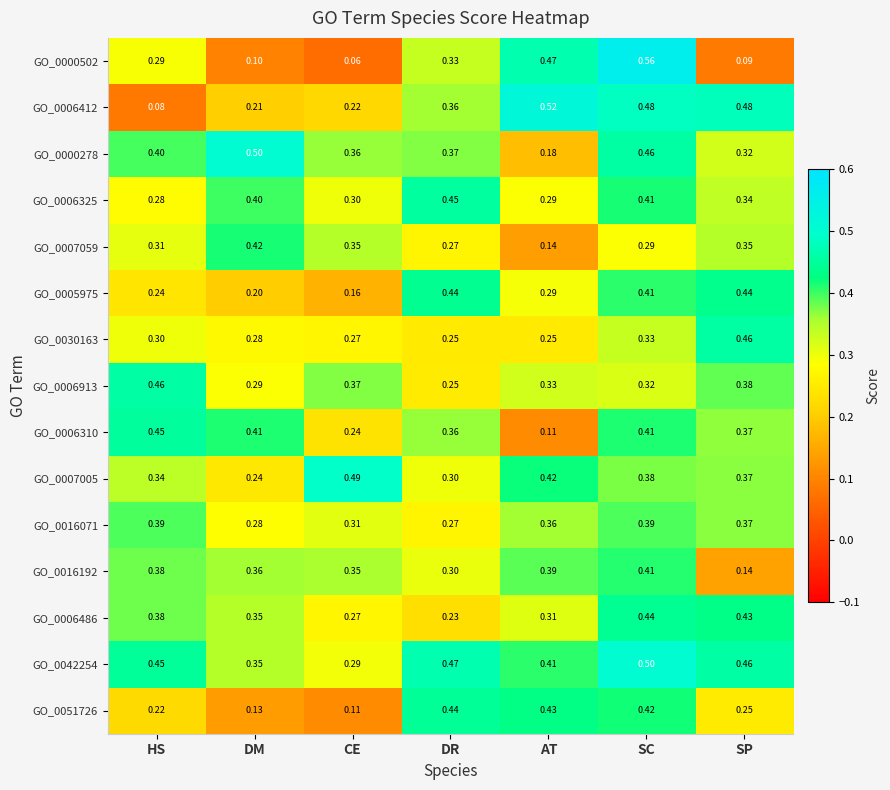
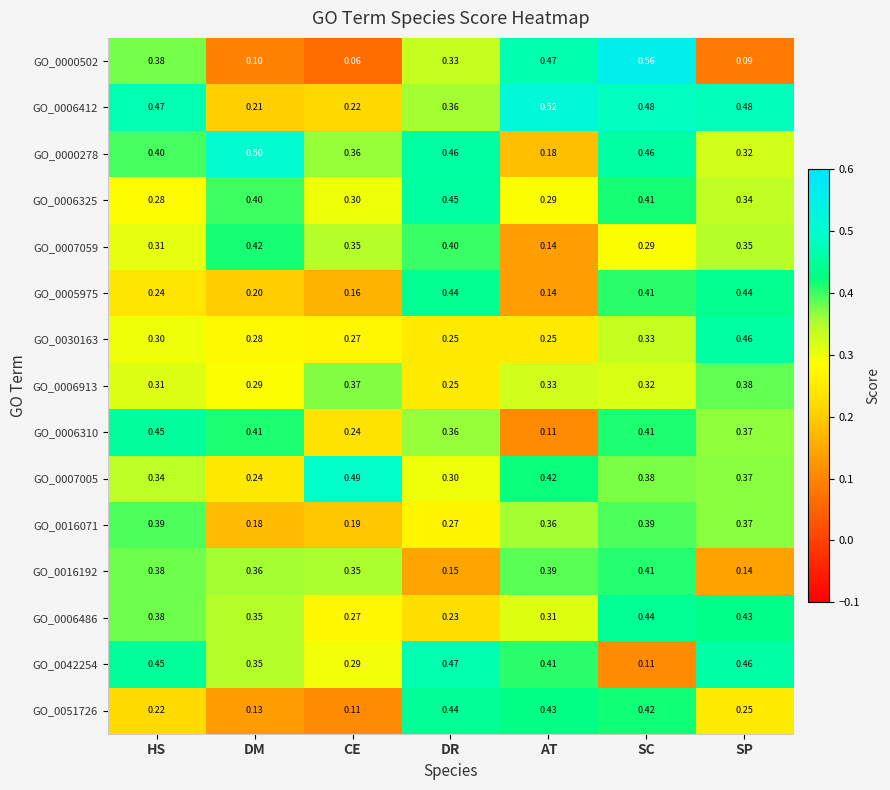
  {
    "GO_0000502": {
-     "HS": 0.29,
+     "HS": 0.38,
      "DM": 0.10,
      "CE": 0.06,
      "DR": 0.33,
      "AT": 0.47,
      "SC": 0.56,
      "SP": 0.09
    },
    "GO_0006412": {
-     "HS": 0.08,
+     "HS": 0.47,
      "DM": 0.21,
      "CE": 0.22,
      "DR": 0.36,
      "AT": 0.52,
      "SC": 0.48,
      "SP": 0.48
    },
    "GO_0000278": {
      "HS": 0.40,
      "DM": 0.50,
      "CE": 0.36,
-     "DR": 0.37,
+     "DR": 0.46,
      "AT": 0.18,
      "SC": 0.46,
      "SP": 0.32
    },
    "GO_0006325": {
      "HS": 0.28,
      "DM": 0.40,
      "CE": 0.30,
      "DR": 0.45,
      "AT": 0.29,
      "SC": 0.41,
      "SP": 0.34
    },
    "GO_0007059": {
      "HS": 0.31,
      "DM": 0.42,
      "CE": 0.35,
-     "DR": 0.27,
+     "DR": 0.40,
      "AT": 0.14,
      "SC": 0.29,
      "SP": 0.35
    },
    "GO_0005975": {
      "HS": 0.24,
      "DM": 0.20,
      "CE": 0.16,
      "DR": 0.44,
-     "AT": 0.29,
+     "AT": 0.14,
      "SC": 0.41,
      "SP": 0.44
    },
    "GO_0030163": {
      "HS": 0.30,
      "DM": 0.28,
      "CE": 0.27,
      "DR": 0.25,
      "AT": 0.25,
      "SC": 0.33,
      "SP": 0.46
    },
    "GO_0006913": {
-     "HS": 0.46,
+     "HS": 0.31,
      "DM": 0.29,
      "CE": 0.37,
      "DR": 0.25,
      "AT": 0.33,
      "SC": 0.32,
      "SP": 0.38
    },
    "GO_0006310": {
      "HS": 0.45,
      "DM": 0.41,
      "CE": 0.24,
      "DR": 0.36,
      "AT": 0.11,
      "SC": 0.41,
      "SP": 0.37
    },
    "GO_0007005": {
      "HS": 0.34,
      "DM": 0.24,
      "CE": 0.49,
      "DR": 0.30,
      "AT": 0.42,
      "SC": 0.38,
      "SP": 0.37
    },
    "GO_0016071": {
      "HS": 0.39,
-     "DM": 0.28,
-     "CE": 0.31,
+     "DM": 0.18,
+     "CE": 0.19,
      "DR": 0.27,
      "AT": 0.36,
      "SC": 0.39,
      "SP": 0.37
    },
    "GO_0016192": {
      "HS": 0.38,
      "DM": 0.36,
      "CE": 0.35,
-     "DR": 0.30,
+     "DR": 0.15,
      "AT": 0.39,
      "SC": 0.41,
      "SP": 0.14
    },
    "GO_0006486": {
      "HS": 0.38,
      "DM": 0.35,
      "CE": 0.27,
      "DR": 0.23,
      "AT": 0.31,
      "SC": 0.44,
      "SP": 0.43
    },
    "GO_0042254": {
      "HS": 0.45,
      "DM": 0.35,
      "CE": 0.29,
      "DR": 0.47,
      "AT": 0.41,
-     "SC": 0.50,
+     "SC": 0.11,
      "SP": 0.46
    },
    "GO_0051726": {
      "HS": 0.22,
      "DM": 0.13,
      "CE": 0.11,
      "DR": 0.44,
      "AT": 0.43,
      "SC": 0.42,
      "SP": 0.25
    }
  }
